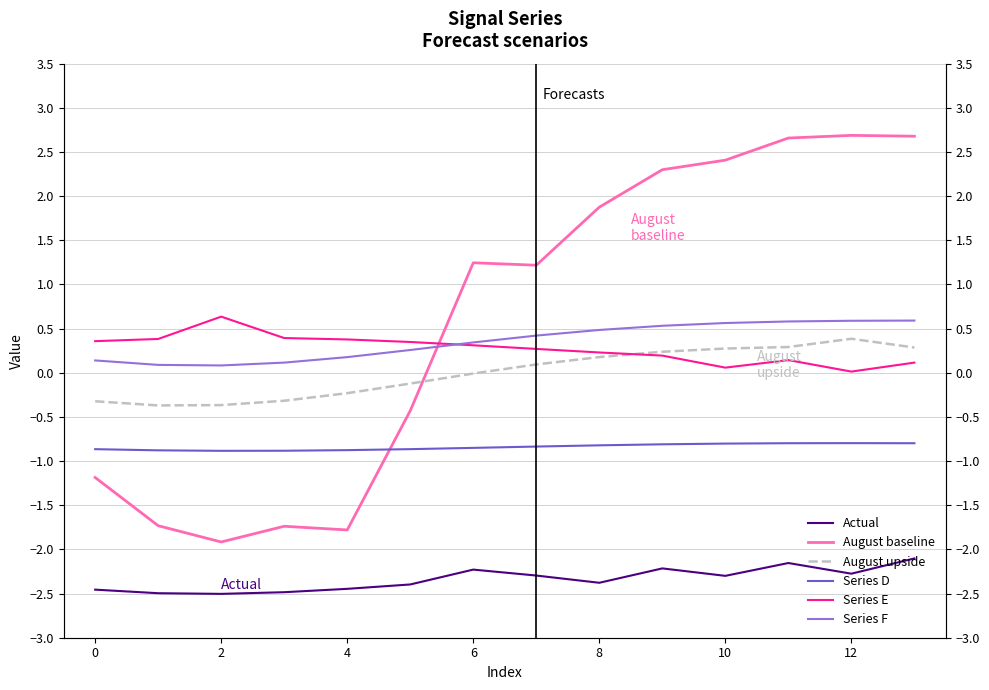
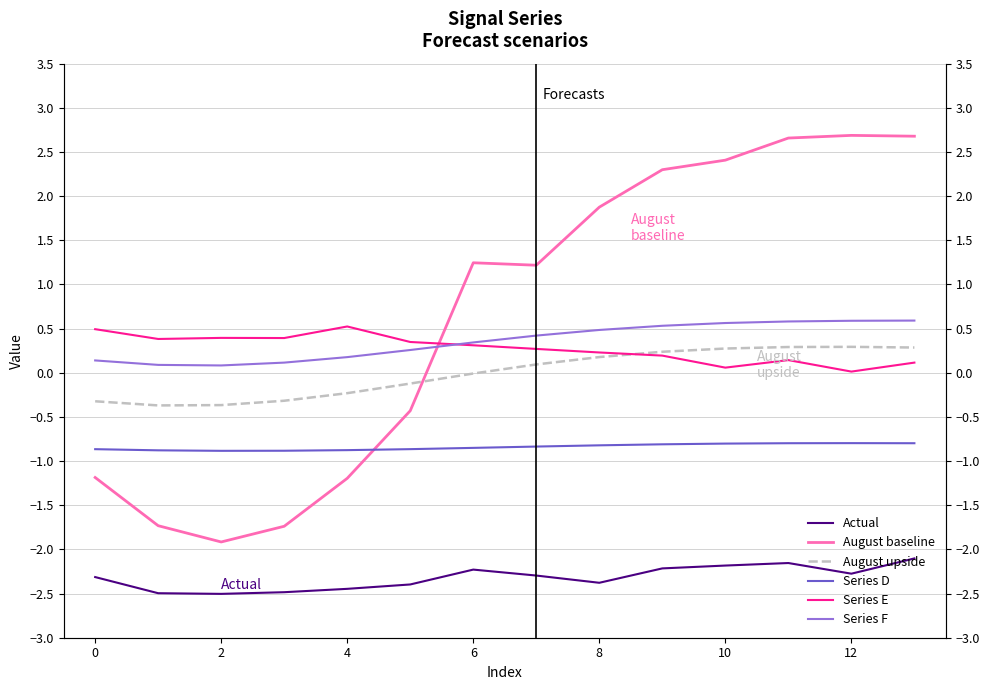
  {
    "Actual": {
-     "0": -2.5,
+     "0": -2.3,
      "2": -2.5,
      "4": -2.4,
      "6": -2.2,
      "8": -2.4,
-     "10": -2.3,
+     "10": -2.2,
      "12": -2.3
    },
    "August baseline": {
      "0": -1.2,
      "2": -1.9,
-     "4": -1.8,
+     "4": -1.2,
      "6": 1.2,
      "8": 1.9,
      "10": 2.4,
      "12": 2.7
    },
    "August upside": {
      "0": -0.3,
      "2": -0.4,
      "4": -0.2,
      "6": 0.0,
      "8": 0.2,
      "10": 0.3,
-     "12": 0.4
+     "12": 0.3
    },
    "Series E": {
-     "0": 0.4,
-     "2": 0.6,
-     "4": 0.4,
+     "0": 0.5,
+     "2": 0.4,
+     "4": 0.5,
      "6": 0.3,
      "8": 0.2,
      "10": 0.1,
      "12": 0.0
    }
  }
